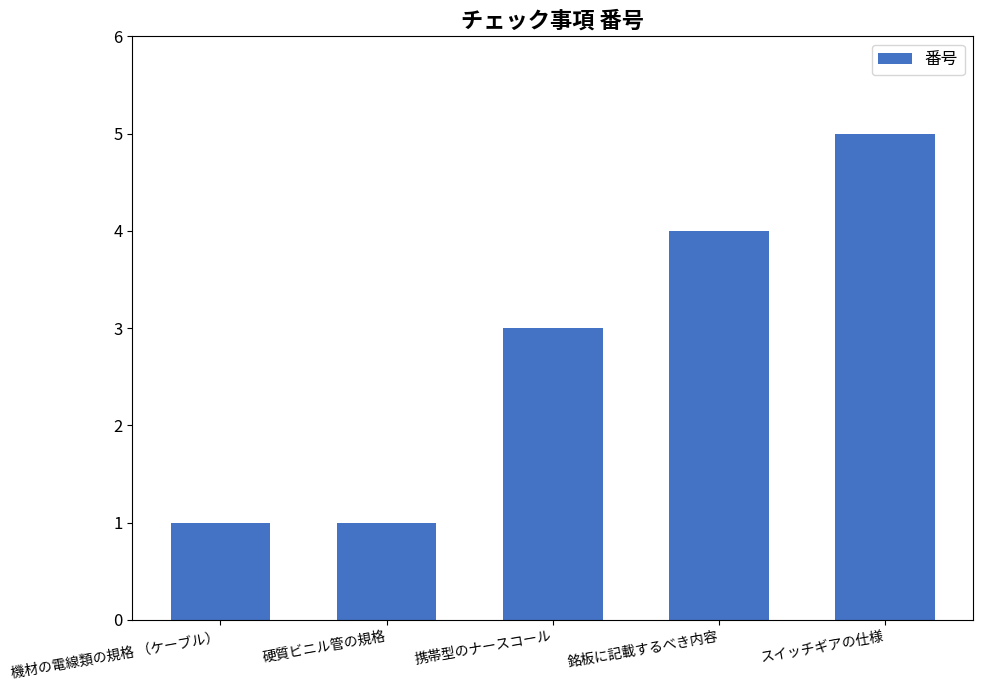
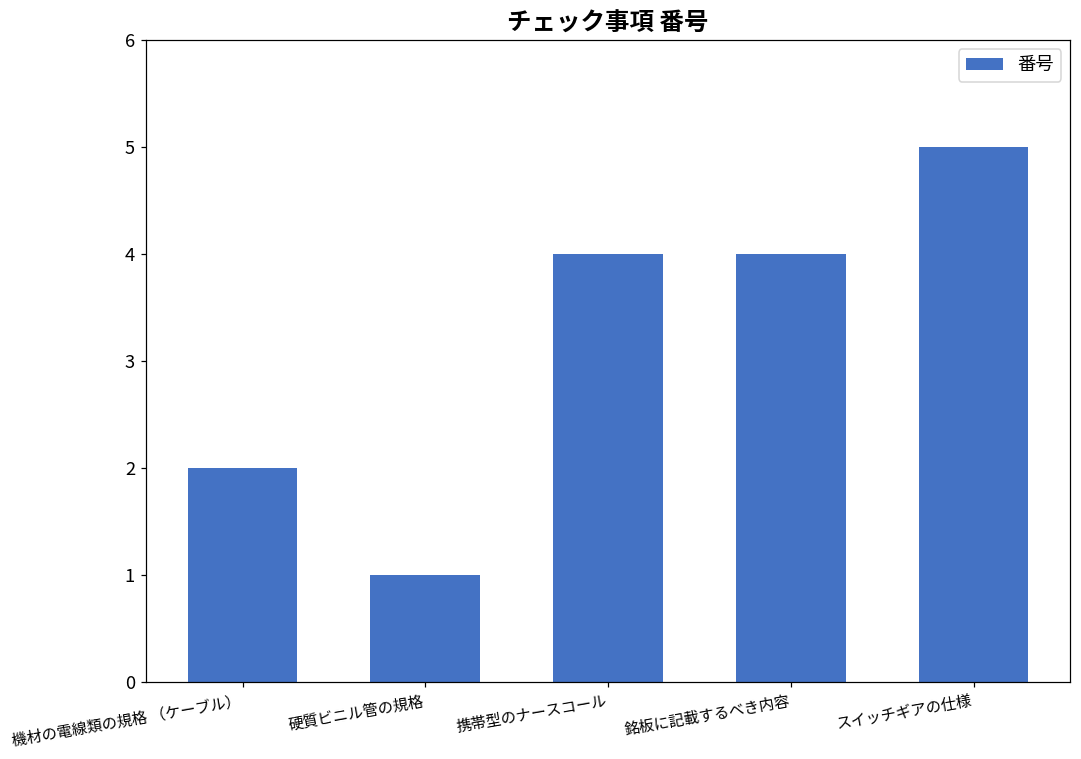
  {
-   "機材の電線類の規格 （ケーブル）": 1,
+   "機材の電線類の規格 （ケーブル）": 2,
    "硬質ビニル管の規格": 1,
-   "携帯型のナースコール": 3,
+   "携帯型のナースコール": 4,
    "銘板に記載するべき内容": 4,
    "スイッチギアの仕様": 5
  }
